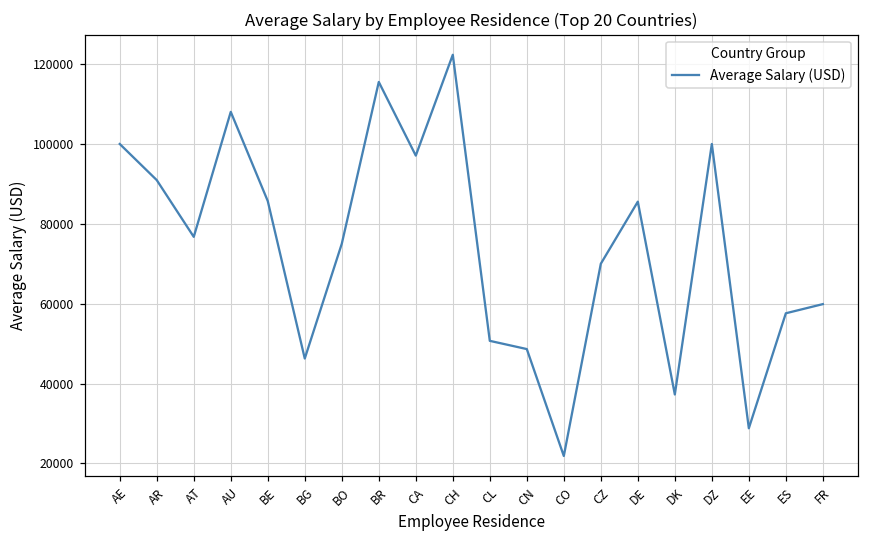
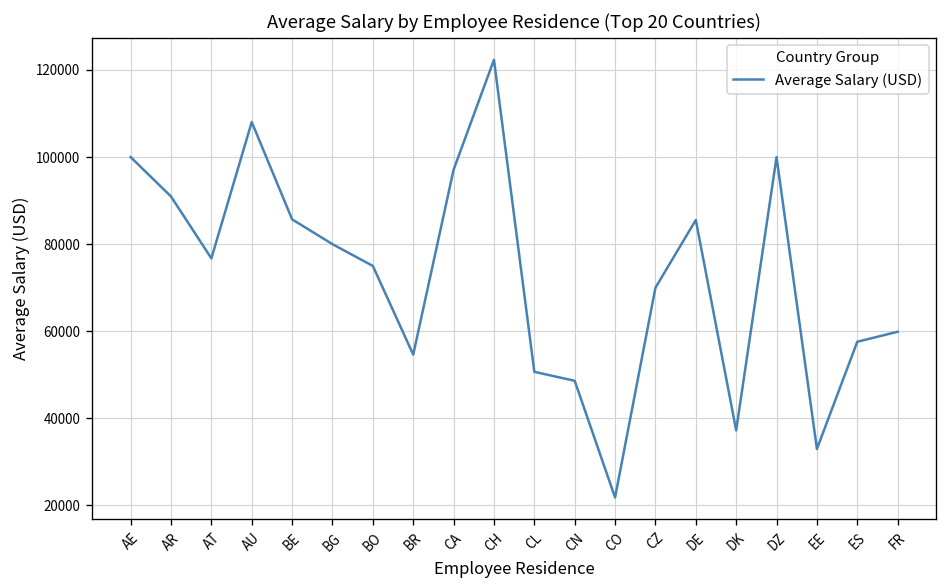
  {
    "AE": 100000,
    "AR": 91000,
    "AT": 77000,
    "AU": 108000,
    "BE": 86000,
-   "BG": 46000,
+   "BG": 80000,
    "BO": 75000,
-   "BR": 116000,
+   "BR": 55000,
    "CA": 97000,
    "CH": 122000,
    "CL": 51000,
    "CN": 49000,
    "CO": 22000,
    "CZ": 70000,
    "DE": 86000,
    "DK": 37000,
    "DZ": 100000,
-   "EE": 29000,
+   "EE": 33000,
    "ES": 58000,
    "FR": 60000
  }
